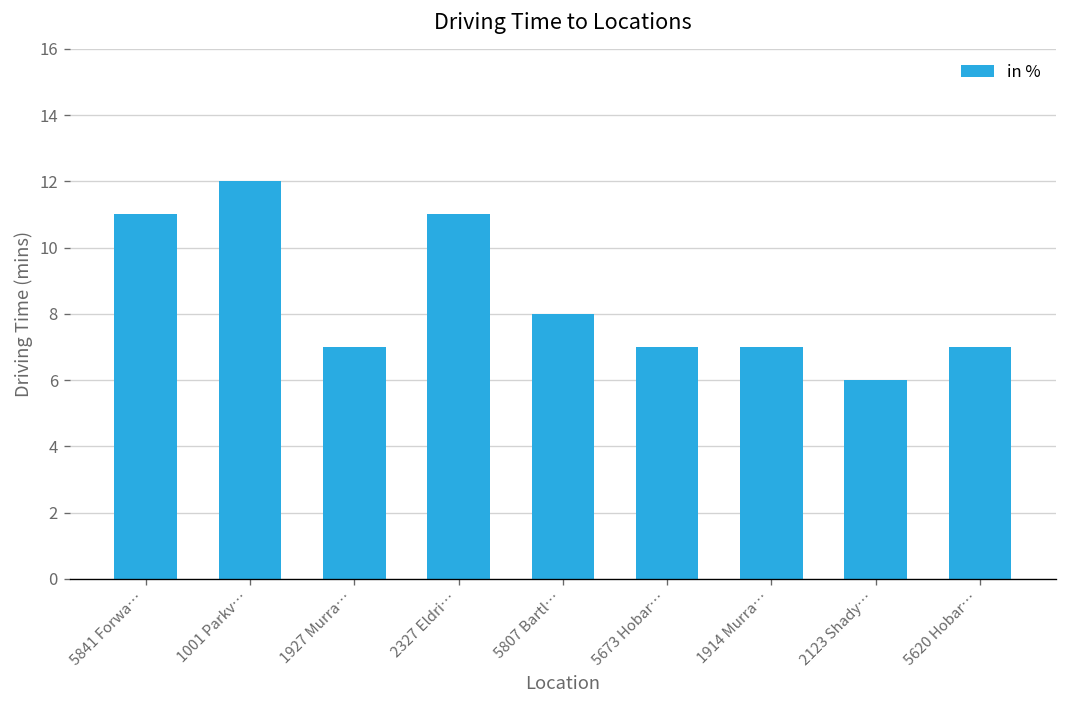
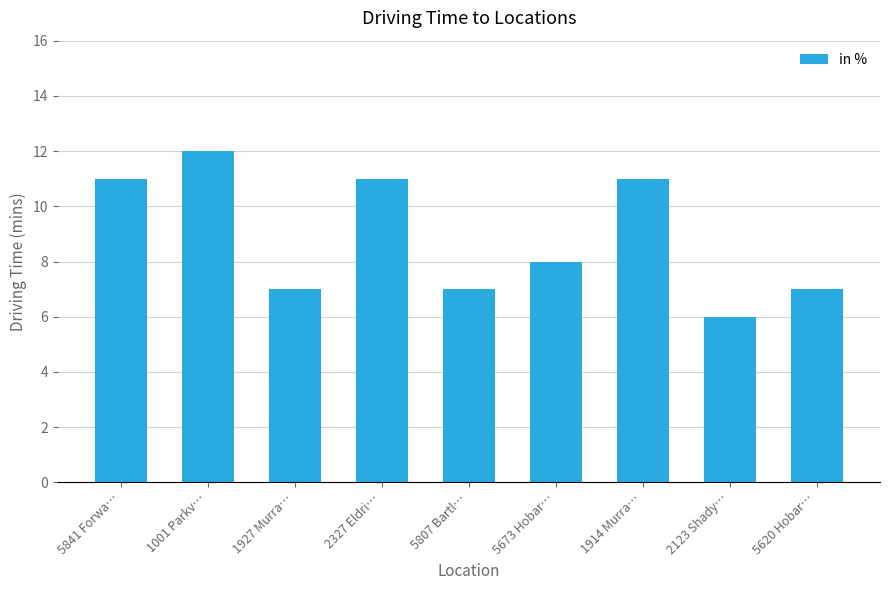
  {
    "5841 Forwa…": 11,
    "1001 Parkv…": 12,
    "1927 Murra…": 7,
    "2327 Eldri…": 11,
-   "5807 Bartl…": 8,
-   "5673 Hobar…": 7,
-   "1914 Murra…": 7,
+   "5807 Bartl…": 7,
+   "5673 Hobar…": 8,
+   "1914 Murra…": 11,
    "2123 Shady…": 6,
    "5620 Hobar…": 7
  }
